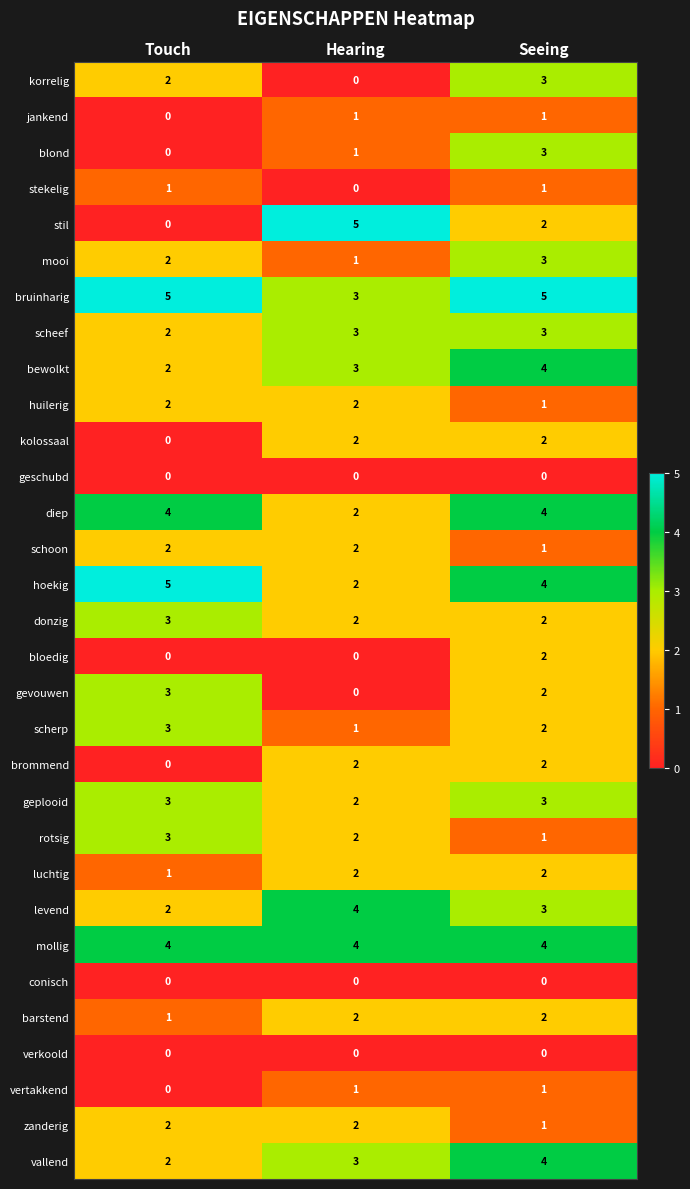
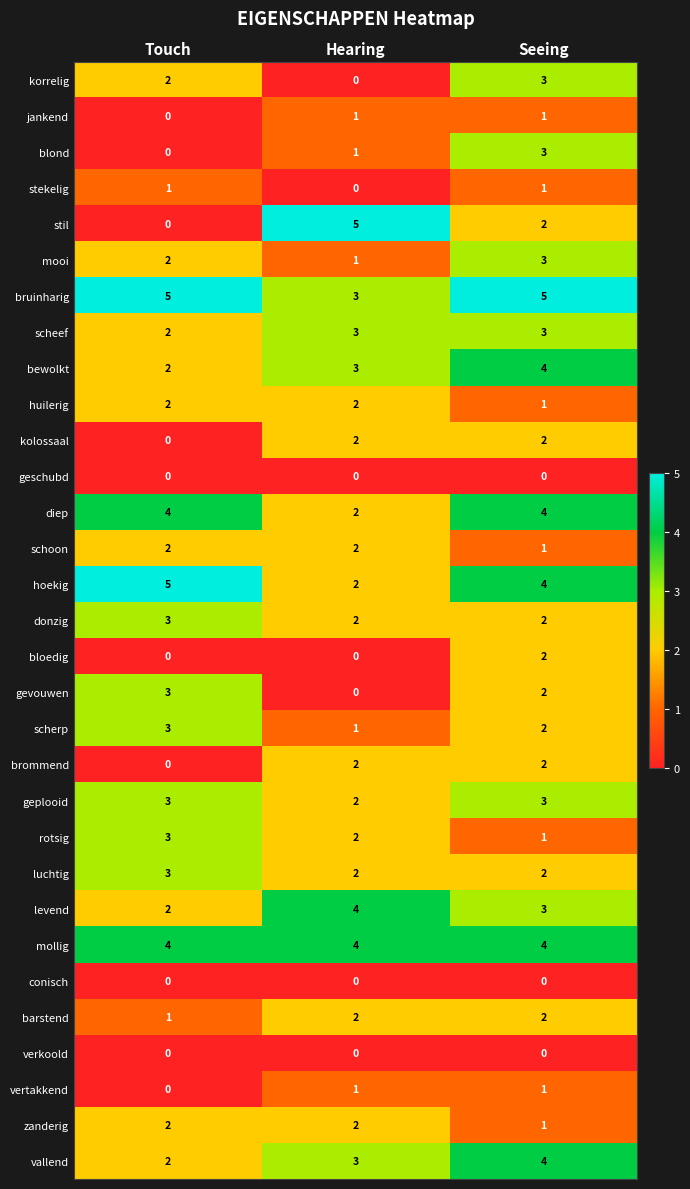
  {
    "korrelig": {
      "Touch": 2,
      "Hearing": 0,
      "Seeing": 3
    },
    "jankend": {
      "Touch": 0,
      "Hearing": 1,
      "Seeing": 1
    },
    "blond": {
      "Touch": 0,
      "Hearing": 1,
      "Seeing": 3
    },
    "stekelig": {
      "Touch": 1,
      "Hearing": 0,
      "Seeing": 1
    },
    "stil": {
      "Touch": 0,
      "Hearing": 5,
      "Seeing": 2
    },
    "mooi": {
      "Touch": 2,
      "Hearing": 1,
      "Seeing": 3
    },
    "bruinharig": {
      "Touch": 5,
      "Hearing": 3,
      "Seeing": 5
    },
    "scheef": {
      "Touch": 2,
      "Hearing": 3,
      "Seeing": 3
    },
    "bewolkt": {
      "Touch": 2,
      "Hearing": 3,
      "Seeing": 4
    },
    "huilerig": {
      "Touch": 2,
      "Hearing": 2,
      "Seeing": 1
    },
    "kolossaal": {
      "Touch": 0,
      "Hearing": 2,
      "Seeing": 2
    },
    "geschubd": {
      "Touch": 0,
      "Hearing": 0,
      "Seeing": 0
    },
    "diep": {
      "Touch": 4,
      "Hearing": 2,
      "Seeing": 4
    },
    "schoon": {
      "Touch": 2,
      "Hearing": 2,
      "Seeing": 1
    },
    "hoekig": {
      "Touch": 5,
      "Hearing": 2,
      "Seeing": 4
    },
    "donzig": {
      "Touch": 3,
      "Hearing": 2,
      "Seeing": 2
    },
    "bloedig": {
      "Touch": 0,
      "Hearing": 0,
      "Seeing": 2
    },
    "gevouwen": {
      "Touch": 3,
      "Hearing": 0,
      "Seeing": 2
    },
    "scherp": {
      "Touch": 3,
      "Hearing": 1,
      "Seeing": 2
    },
    "brommend": {
      "Touch": 0,
      "Hearing": 2,
      "Seeing": 2
    },
    "geplooid": {
      "Touch": 3,
      "Hearing": 2,
      "Seeing": 3
    },
    "rotsig": {
      "Touch": 3,
      "Hearing": 2,
      "Seeing": 1
    },
    "luchtig": {
-     "Touch": 1,
+     "Touch": 3,
      "Hearing": 2,
      "Seeing": 2
    },
    "levend": {
      "Touch": 2,
      "Hearing": 4,
      "Seeing": 3
    },
    "mollig": {
      "Touch": 4,
      "Hearing": 4,
      "Seeing": 4
    },
    "conisch": {
      "Touch": 0,
      "Hearing": 0,
      "Seeing": 0
    },
    "barstend": {
      "Touch": 1,
      "Hearing": 2,
      "Seeing": 2
    },
    "verkoold": {
      "Touch": 0,
      "Hearing": 0,
      "Seeing": 0
    },
    "vertakkend": {
      "Touch": 0,
      "Hearing": 1,
      "Seeing": 1
    },
    "zanderig": {
      "Touch": 2,
      "Hearing": 2,
      "Seeing": 1
    },
    "vallend": {
      "Touch": 2,
      "Hearing": 3,
      "Seeing": 4
    }
  }
